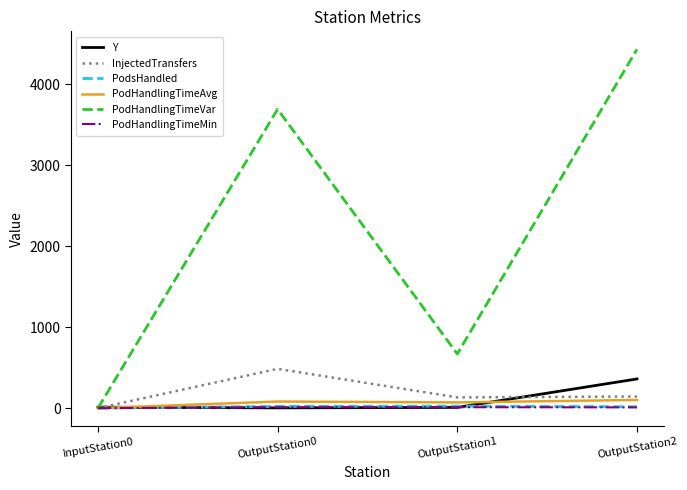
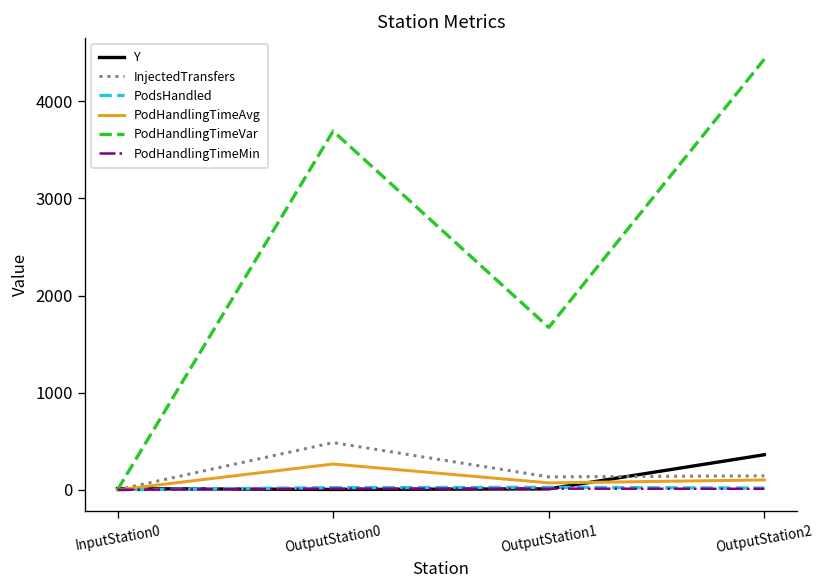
  {
    "Y": {
      "OutputStation2": 400
    },
    "InjectedTransfers": {
      "OutputStation0": 500,
      "OutputStation1": 100,
      "OutputStation2": 100
    },
    "PodHandlingTimeAvg": {
-     "OutputStation0": 100,
+     "OutputStation0": 300,
      "OutputStation1": 100,
      "OutputStation2": 100
    },
    "PodHandlingTimeVar": {
      "OutputStation0": 3700,
-     "OutputStation1": 700,
+     "OutputStation1": 1700,
      "OutputStation2": 4400
    }
  }
